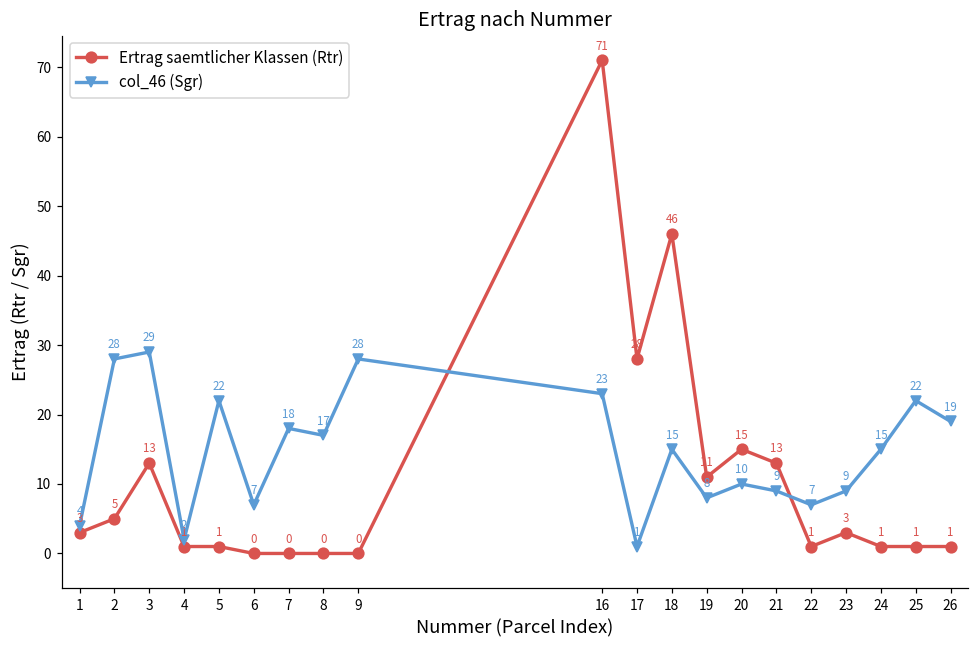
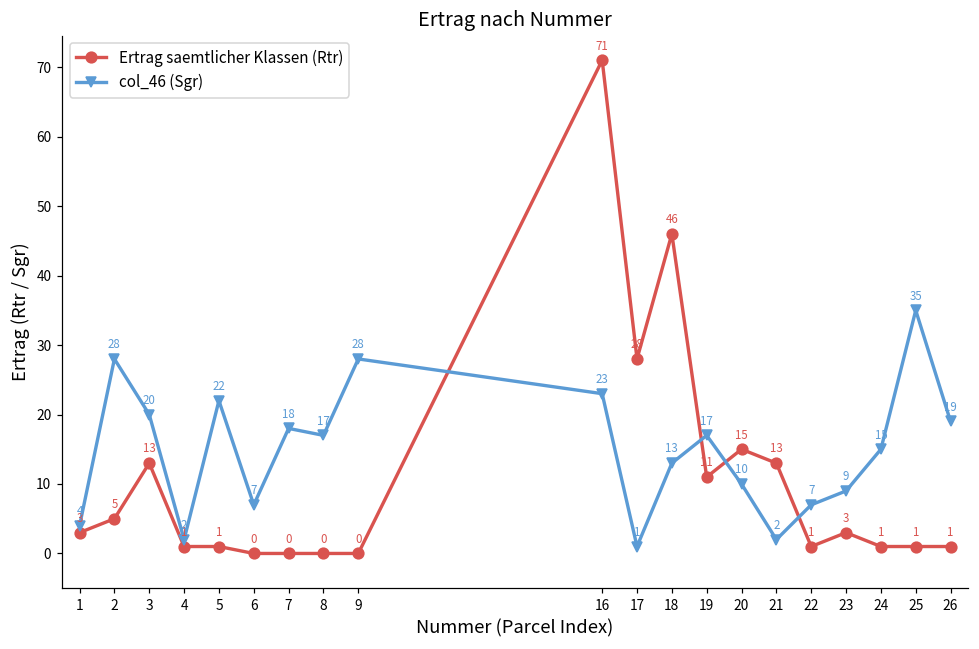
  {
    "Ertrag saemtlicher Klassen (Rtr)": {
      "2": 5,
      "3": 13,
      "5": 1,
      "6": 0,
      "7": 0,
      "8": 0,
      "9": 0,
      "16": 71,
      "17": 28,
      "18": 46,
      "19": 11,
      "20": 15,
      "21": 13,
      "22": 1,
      "23": 3,
      "24": 1,
      "25": 1,
      "26": 1
    },
    "col_46 (Sgr)": {
      "2": 28,
-     "3": 29,
+     "3": 20,
      "5": 22,
      "6": 7,
      "7": 18,
      "8": 17,
      "9": 28,
      "16": 23,
      "17": 1,
-     "18": 15,
-     "19": 8,
+     "18": 13,
+     "19": 17,
      "20": 10,
-     "21": 9,
+     "21": 2,
      "22": 7,
      "23": 9,
      "24": 15,
-     "25": 22,
+     "25": 35,
      "26": 19
    }
  }
